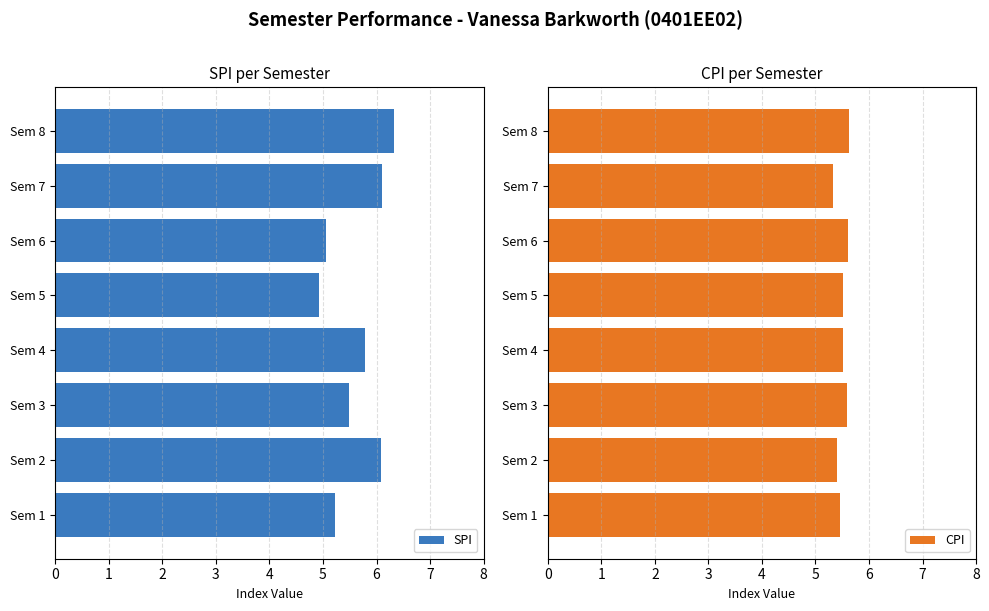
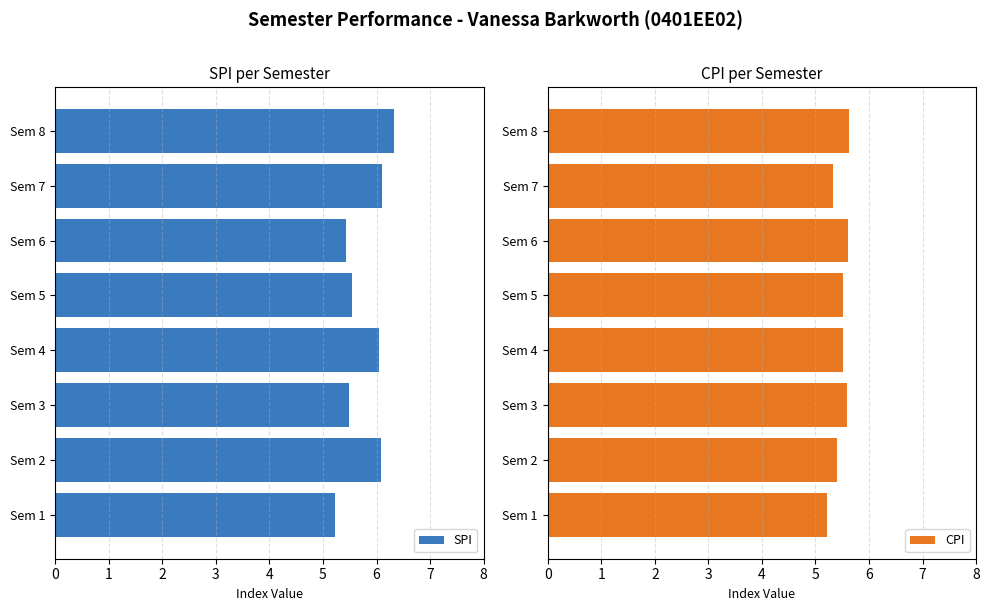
  {
    "SPI per Semester": {
      "Sem 8": 6.3,
      "Sem 7": 6.1,
-     "Sem 6": 5.1,
-     "Sem 5": 4.9,
-     "Sem 4": 5.8,
+     "Sem 6": 5.4,
+     "Sem 5": 5.5,
+     "Sem 4": 6.1,
      "Sem 3": 5.5,
      "Sem 2": 6.1,
      "Sem 1": 5.2
    },
    "CPI per Semester": {
      "Sem 8": 5.6,
      "Sem 7": 5.3,
      "Sem 6": 5.6,
      "Sem 5": 5.5,
      "Sem 4": 5.5,
      "Sem 3": 5.6,
      "Sem 2": 5.4,
-     "Sem 1": 5.5
+     "Sem 1": 5.2
    }
  }
